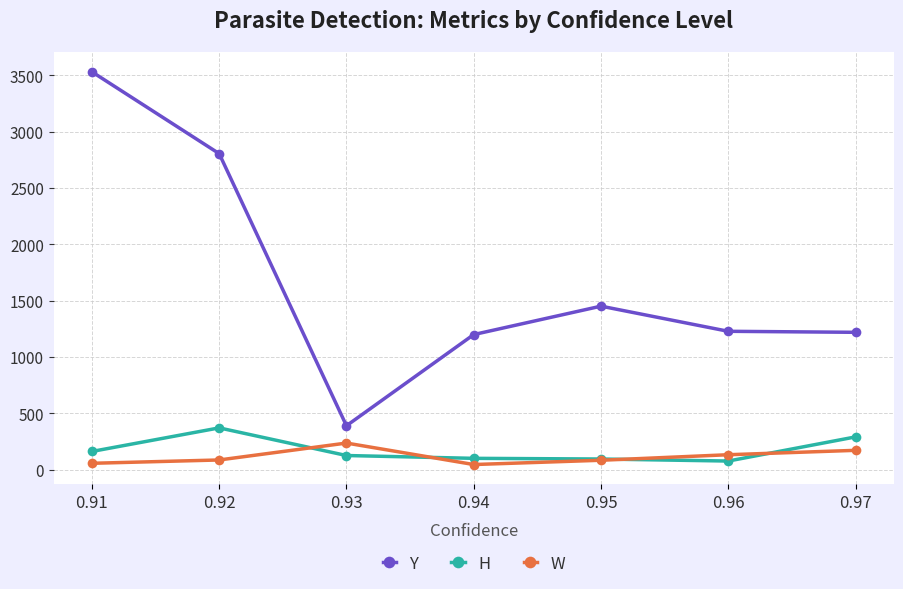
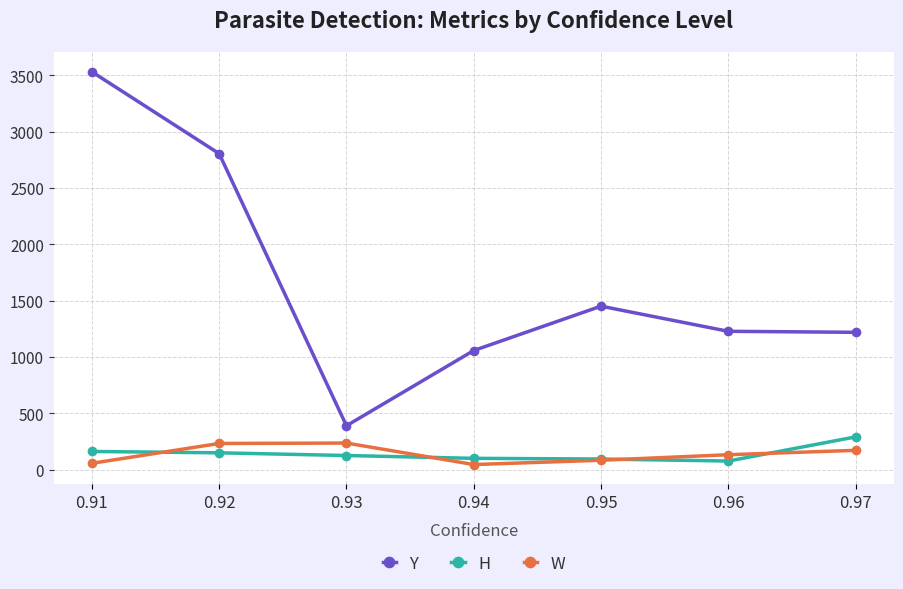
  {
    "Y": {
      "0.91": 3530,
      "0.92": 2810,
      "0.93": 390,
-     "0.94": 1200,
+     "0.94": 1060,
      "0.95": 1450,
      "0.96": 1230,
      "0.97": 1220
    },
    "H": {
      "0.91": 160,
-     "0.92": 370,
+     "0.92": 150,
      "0.93": 130,
      "0.94": 100,
      "0.96": 80,
      "0.97": 290
    },
    "W": {
      "0.91": 60,
-     "0.92": 90,
+     "0.92": 230,
      "0.93": 240,
      "0.94": 50,
      "0.96": 130,
      "0.97": 170
    }
  }
